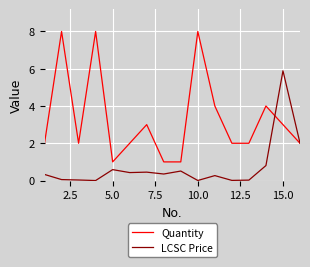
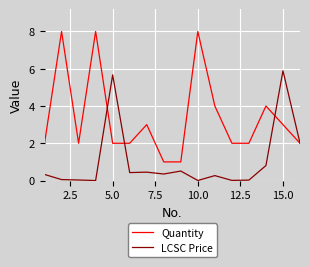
  {
    "Quantity": {
-     "5.0": 1,
+     "5.0": 2,
      "10.0": 8,
      "15.0": 3
    },
    "LCSC Price": {
-     "5.0": 0.6,
+     "5.0": 5.7,
      "10.0": 0.0,
      "15.0": 5.9
    }
  }
